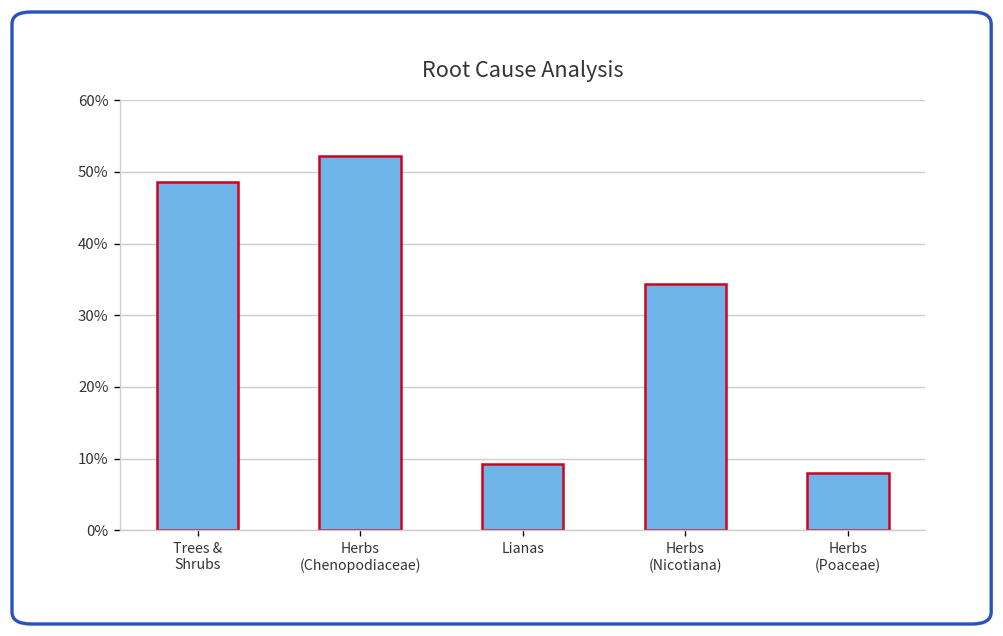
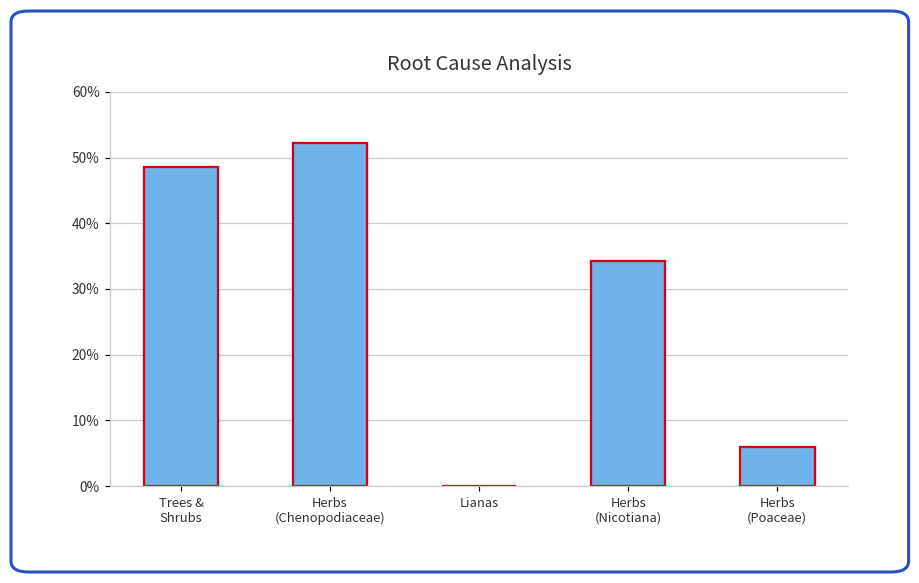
  {
    "Trees & Shrubs": "49%",
    "Herbs (Chenopodiaceae)": "52%",
-   "Lianas": "9%",
+   "Lianas": "0%",
    "Herbs (Nicotiana)": "34%",
-   "Herbs (Poaceae)": "8%"
+   "Herbs (Poaceae)": "6%"
  }
